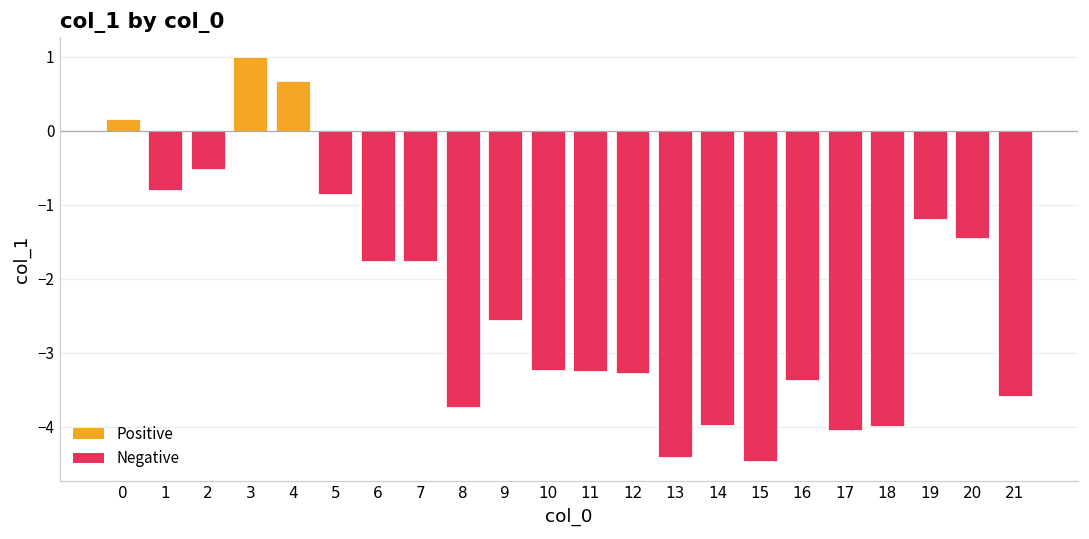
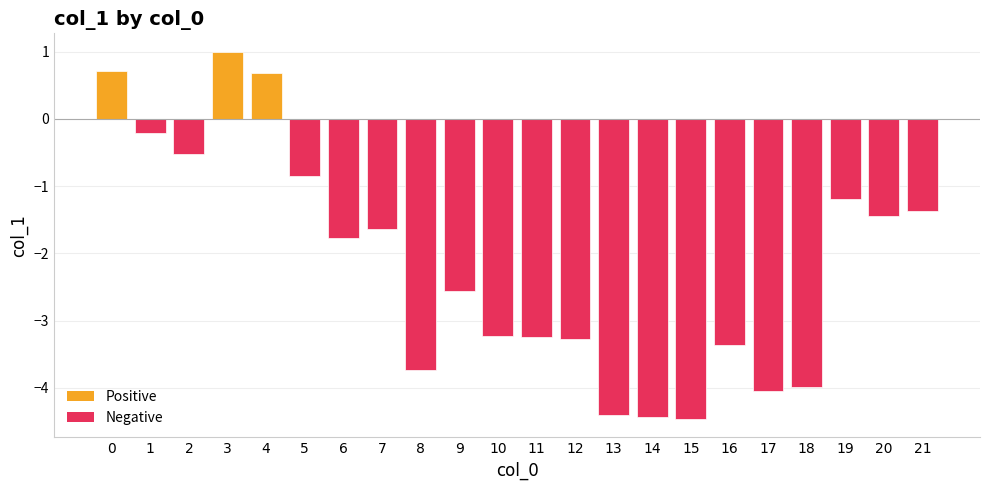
  {
-   "0": 0.2,
-   "1": -0.8,
+   "0": 0.7,
+   "1": -0.2,
    "2": -0.5,
    "3": 1.0,
    "4": 0.7,
    "5": -0.9,
    "6": -1.8,
-   "7": -1.8,
+   "7": -1.6,
    "8": -3.7,
    "9": -2.6,
    "10": -3.2,
    "11": -3.2,
    "12": -3.3,
    "13": -4.4,
-   "14": -4.0,
+   "14": -4.4,
    "15": -4.5,
    "16": -3.4,
    "17": -4.0,
    "18": -4.0,
    "19": -1.2,
    "20": -1.4,
-   "21": -3.6
+   "21": -1.4
  }
